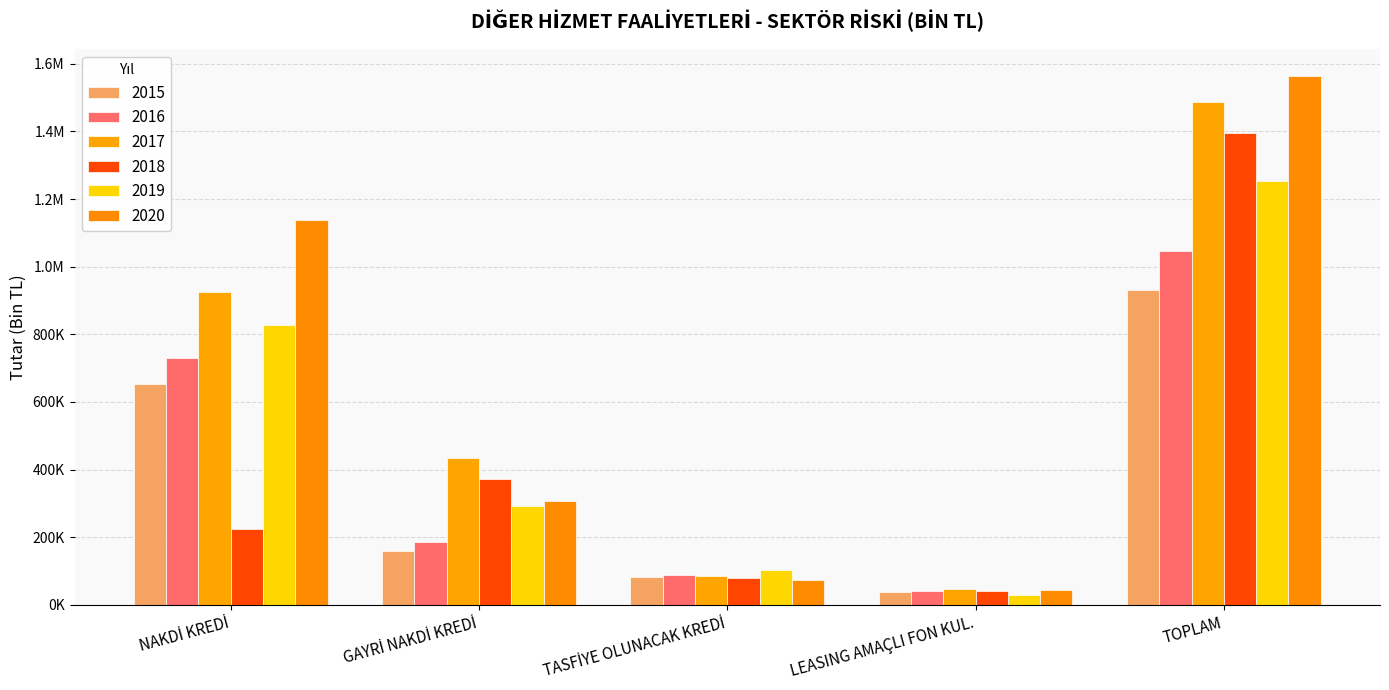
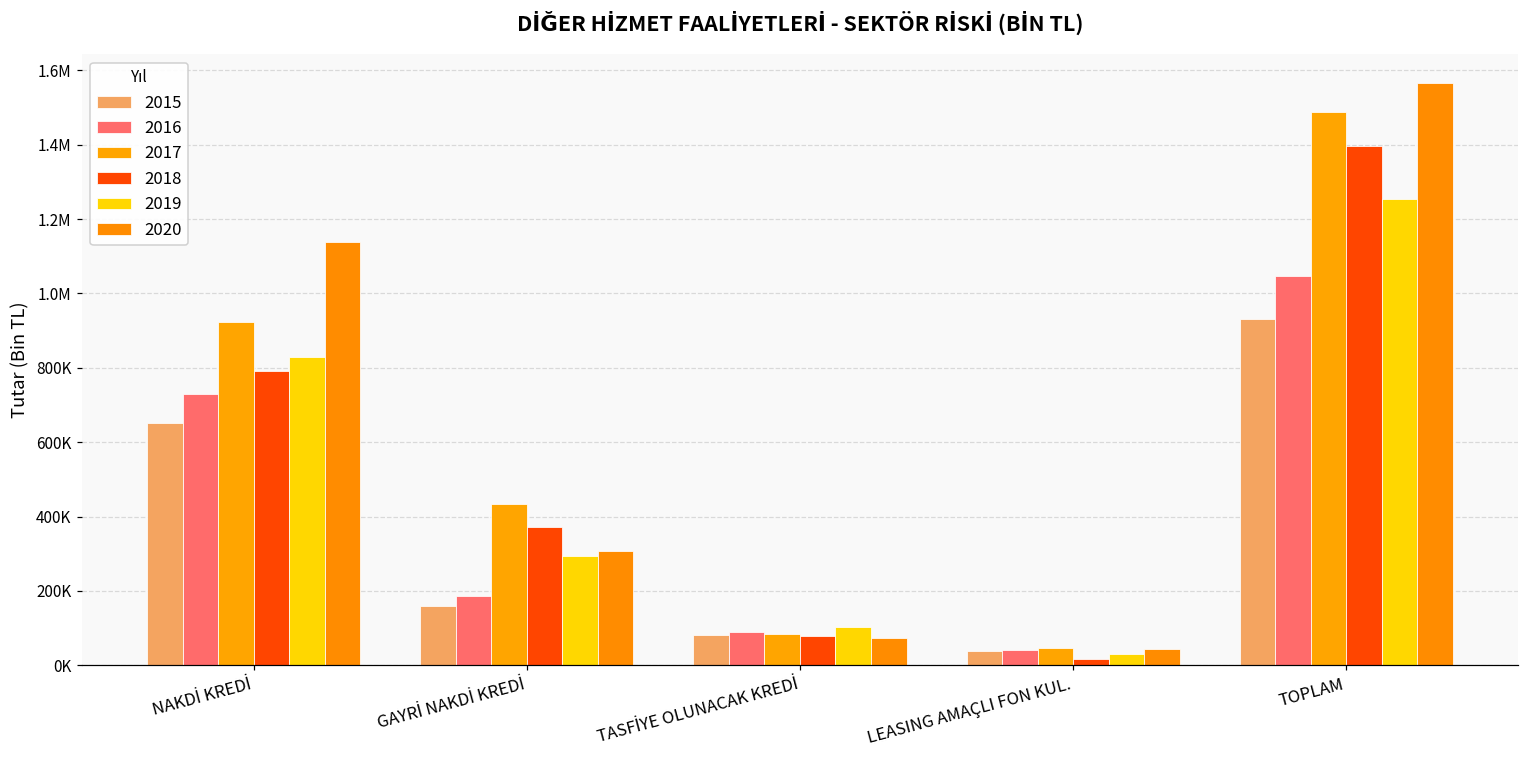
  {
    "2018": {
-     "NAKDİ KREDİ": 220000,
+     "NAKDİ KREDİ": 790000,
      "GAYRİ NAKDİ KREDİ": 370000,
      "TASFİYE OLUNACAK KREDİ": 80000,
-     "LEASING AMAÇLI FON KUL.": 40000,
+     "LEASING AMAÇLI FON KUL.": 20000,
      "TOPLAM": 1400000
    }
  }
